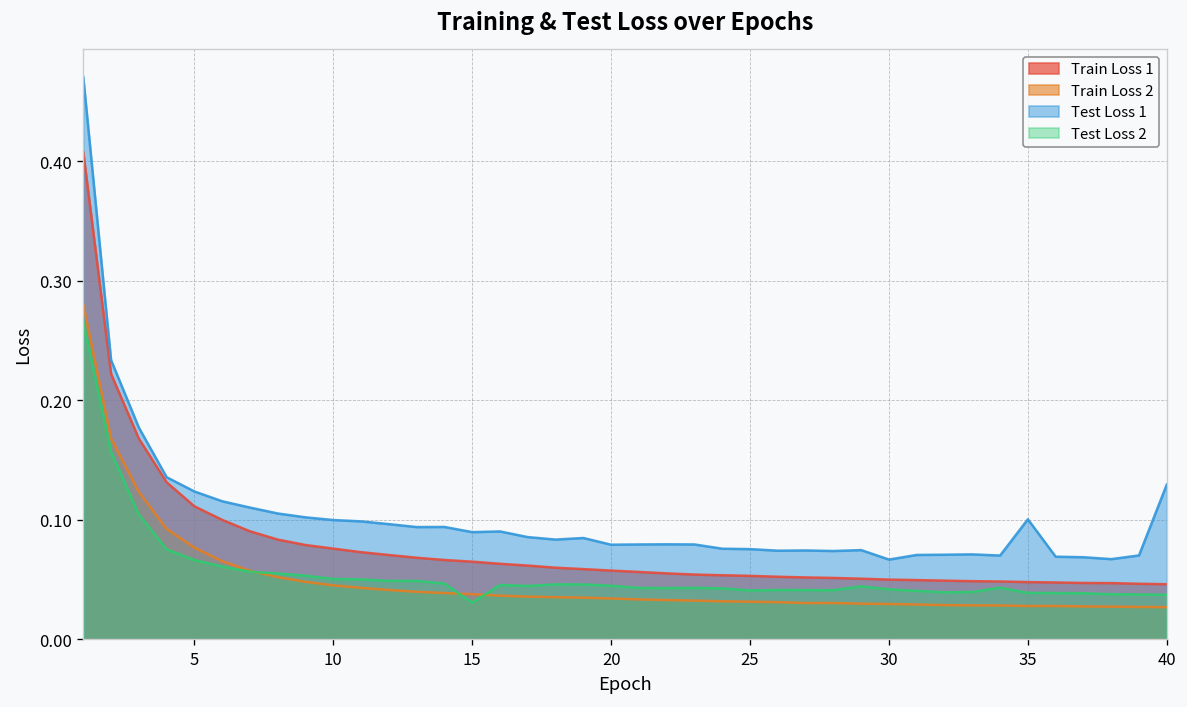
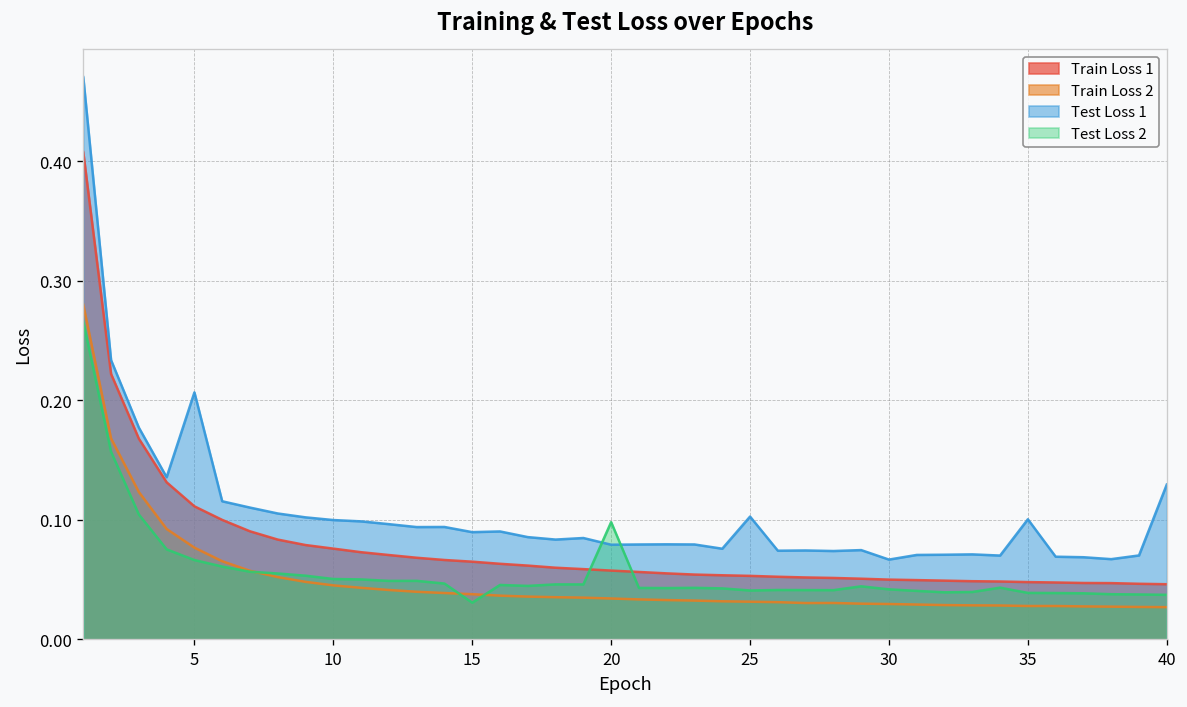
  {
    "Test Loss 1": {
-     "5": 0.12,
+     "5": 0.21,
      "10": 0.10,
      "15": 0.09,
      "20": 0.08,
-     "25": 0.08,
+     "25": 0.10,
      "30": 0.07,
      "35": 0.10,
      "40": 0.13
    },
    "Test Loss 2": {
      "5": 0.07,
      "10": 0.05,
      "15": 0.03,
-     "20": 0.04,
+     "20": 0.10,
      "25": 0.04,
      "30": 0.04,
      "35": 0.04,
      "40": 0.04
    }
  }
